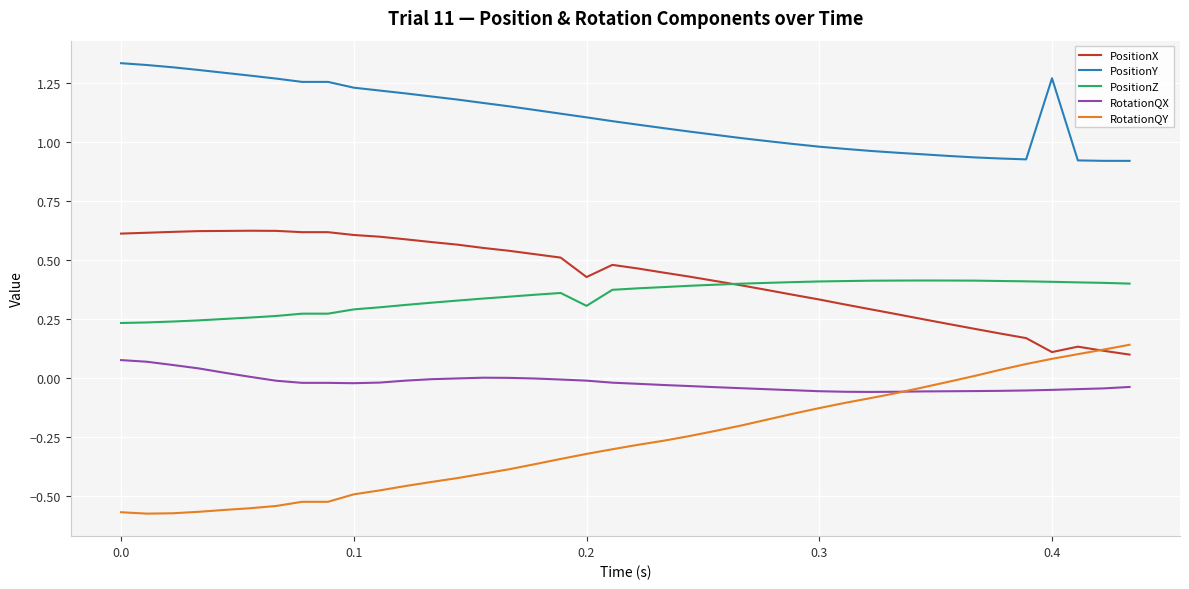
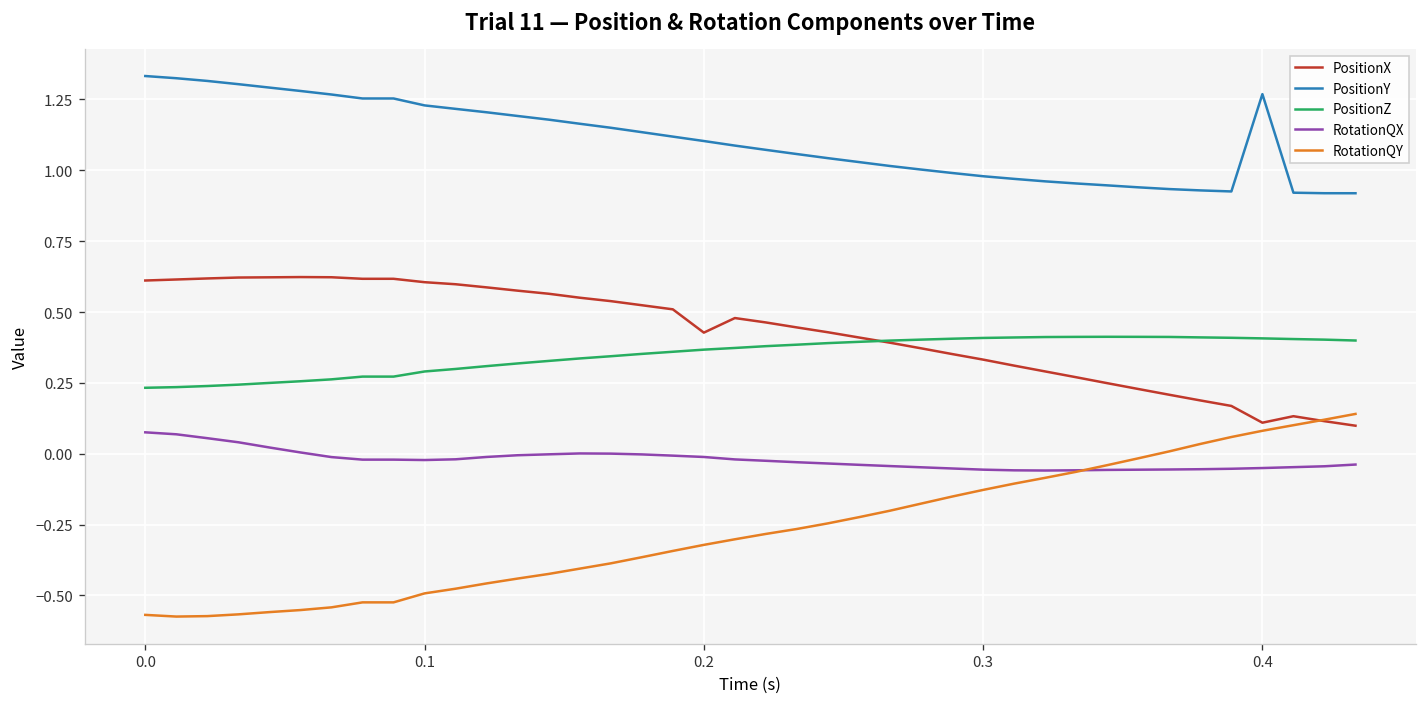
  {
    "PositionX": {
      "0.0": 0.61,
      "0.1": 0.61,
      "0.2": 0.43,
      "0.3": 0.33,
      "0.4": 0.11
    },
    "PositionY": {
      "0.0": 1.33,
      "0.1": 1.23,
      "0.2": 1.10,
      "0.3": 0.98,
      "0.4": 1.27
    },
    "PositionZ": {
      "0.0": 0.23,
      "0.1": 0.29,
-     "0.2": 0.31,
+     "0.2": 0.37,
      "0.3": 0.41,
      "0.4": 0.41
    },
    "RotationQX": {
      "0.0": 0.08,
      "0.1": -0.02,
      "0.2": -0.01,
      "0.3": -0.06,
      "0.4": -0.05
    },
    "RotationQY": {
      "0.0": -0.57,
      "0.1": -0.49,
      "0.2": -0.32,
      "0.3": -0.13,
      "0.4": 0.08
    }
  }
